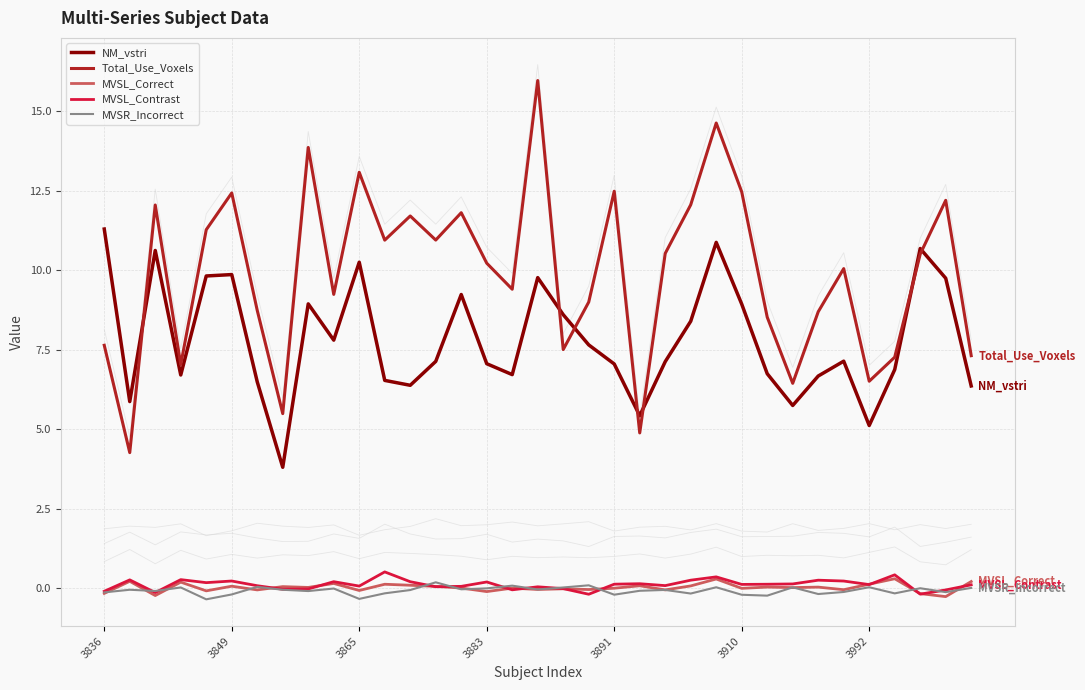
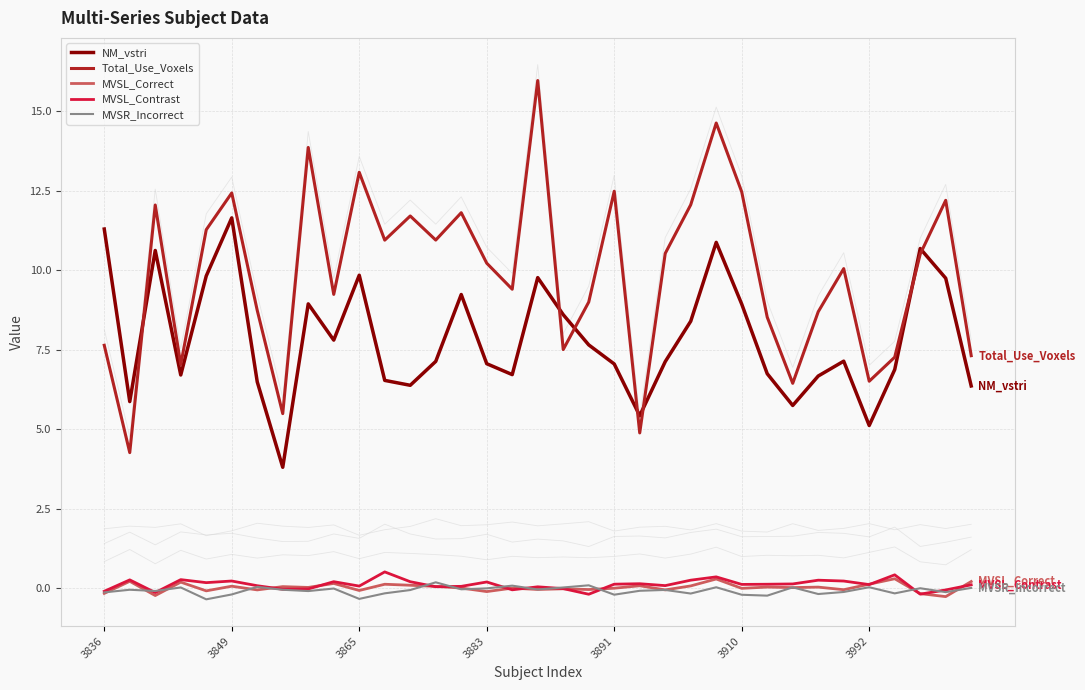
  {
    "NM_vstri": {
      "3836": 11.3,
-     "3849": 9.9,
-     "3865": 10.3,
+     "3849": 11.6,
+     "3865": 9.8,
      "3883": 7.1,
      "3891": 7.1,
      "3910": 8.9,
      "3992": 5.1
    },
    "MVSL_Correct": {
      "3849": 0.1,
      "3865": -0.1,
      "3883": -0.1,
      "3891": 0.0,
      "3910": 0.0
    },
    "MVSR_Incorrect": {
      "3849": -0.2,
      "3865": -0.3,
      "3883": 0.0,
      "3891": -0.2,
      "3910": -0.2,
      "3992": 0.0
    }
  }
